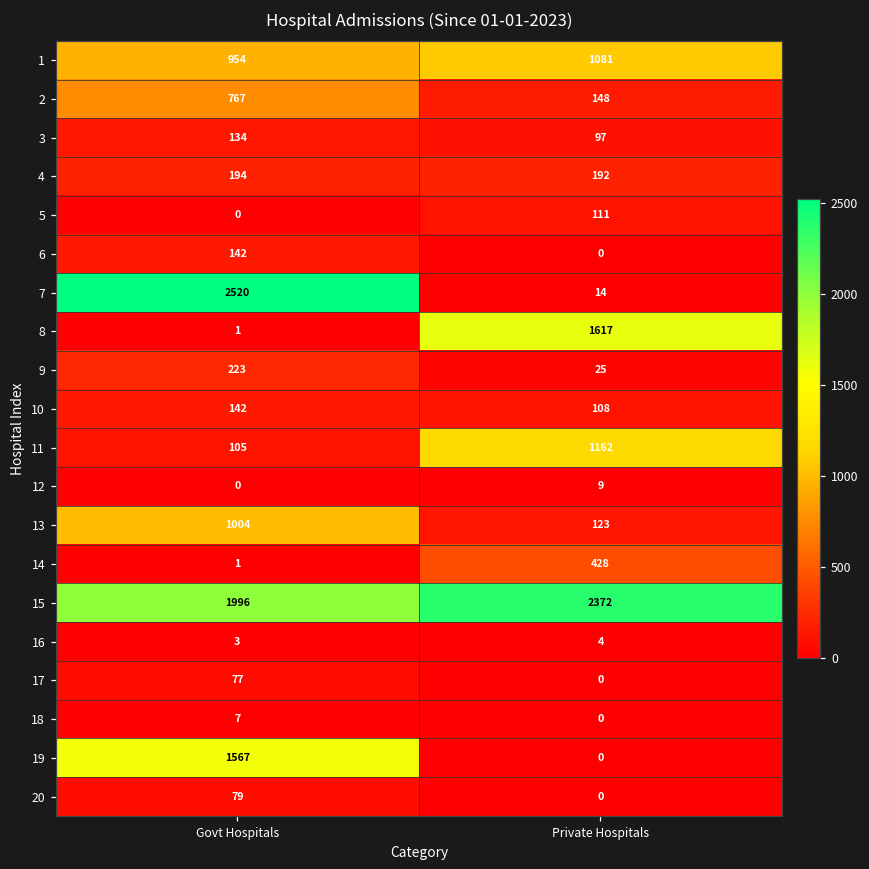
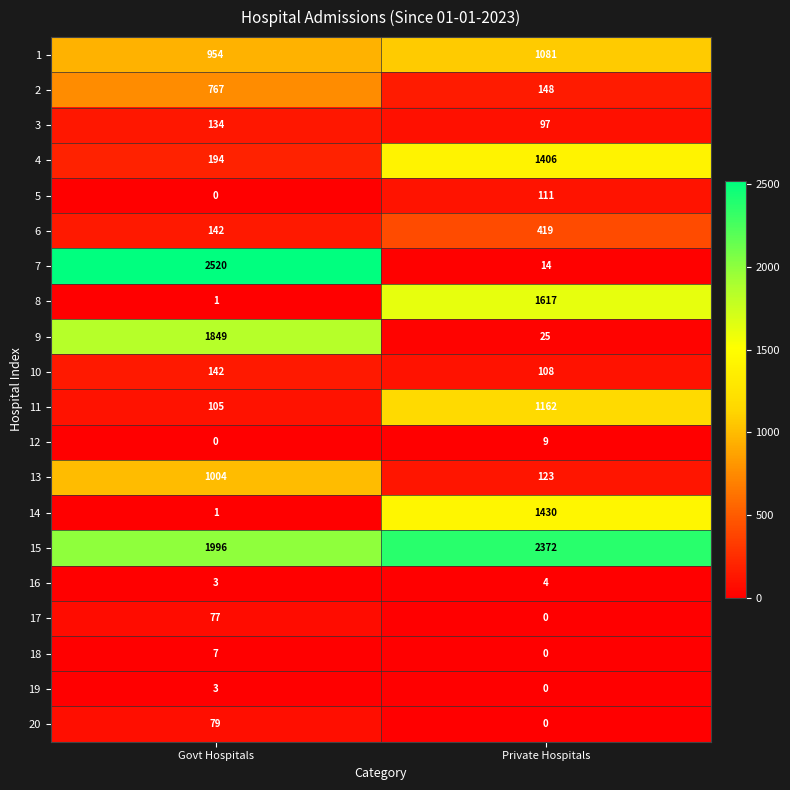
  {
    "1": {
      "Govt Hospitals": 954,
      "Private Hospitals": 1081
    },
    "2": {
      "Govt Hospitals": 767,
      "Private Hospitals": 148
    },
    "3": {
      "Govt Hospitals": 134,
      "Private Hospitals": 97
    },
    "4": {
      "Govt Hospitals": 194,
-     "Private Hospitals": 192
+     "Private Hospitals": 1406
    },
    "5": {
      "Govt Hospitals": 0,
      "Private Hospitals": 111
    },
    "6": {
      "Govt Hospitals": 142,
-     "Private Hospitals": 0
+     "Private Hospitals": 419
    },
    "7": {
      "Govt Hospitals": 2520,
      "Private Hospitals": 14
    },
    "8": {
      "Govt Hospitals": 1,
      "Private Hospitals": 1617
    },
    "9": {
-     "Govt Hospitals": 223,
+     "Govt Hospitals": 1849,
      "Private Hospitals": 25
    },
    "10": {
      "Govt Hospitals": 142,
      "Private Hospitals": 108
    },
    "11": {
      "Govt Hospitals": 105,
      "Private Hospitals": 1162
    },
    "12": {
      "Govt Hospitals": 0,
      "Private Hospitals": 9
    },
    "13": {
      "Govt Hospitals": 1004,
      "Private Hospitals": 123
    },
    "14": {
      "Govt Hospitals": 1,
-     "Private Hospitals": 428
+     "Private Hospitals": 1430
    },
    "15": {
      "Govt Hospitals": 1996,
      "Private Hospitals": 2372
    },
    "16": {
      "Govt Hospitals": 3,
      "Private Hospitals": 4
    },
    "17": {
      "Govt Hospitals": 77,
      "Private Hospitals": 0
    },
    "18": {
      "Govt Hospitals": 7,
      "Private Hospitals": 0
    },
    "19": {
-     "Govt Hospitals": 1567,
+     "Govt Hospitals": 3,
      "Private Hospitals": 0
    },
    "20": {
      "Govt Hospitals": 79,
      "Private Hospitals": 0
    }
  }
